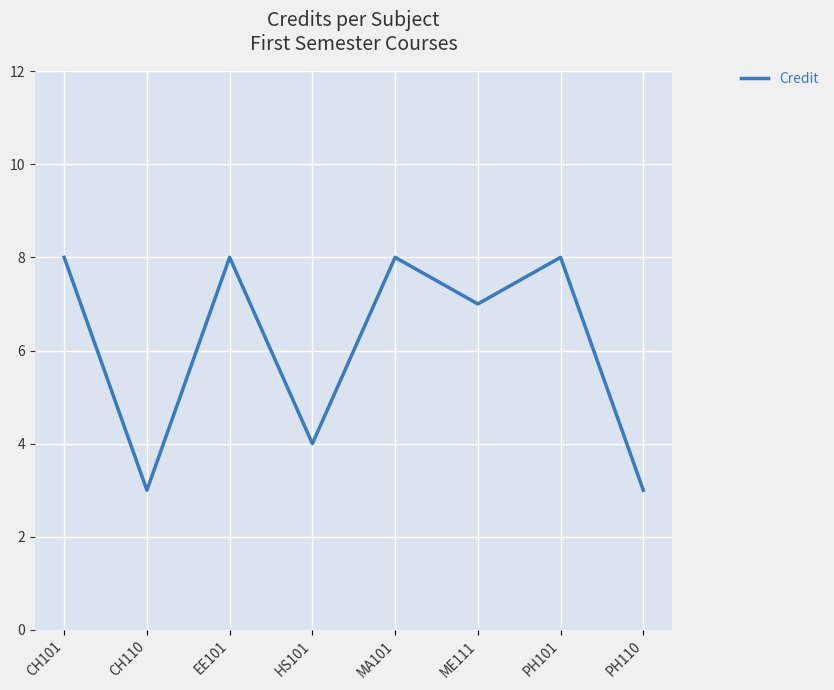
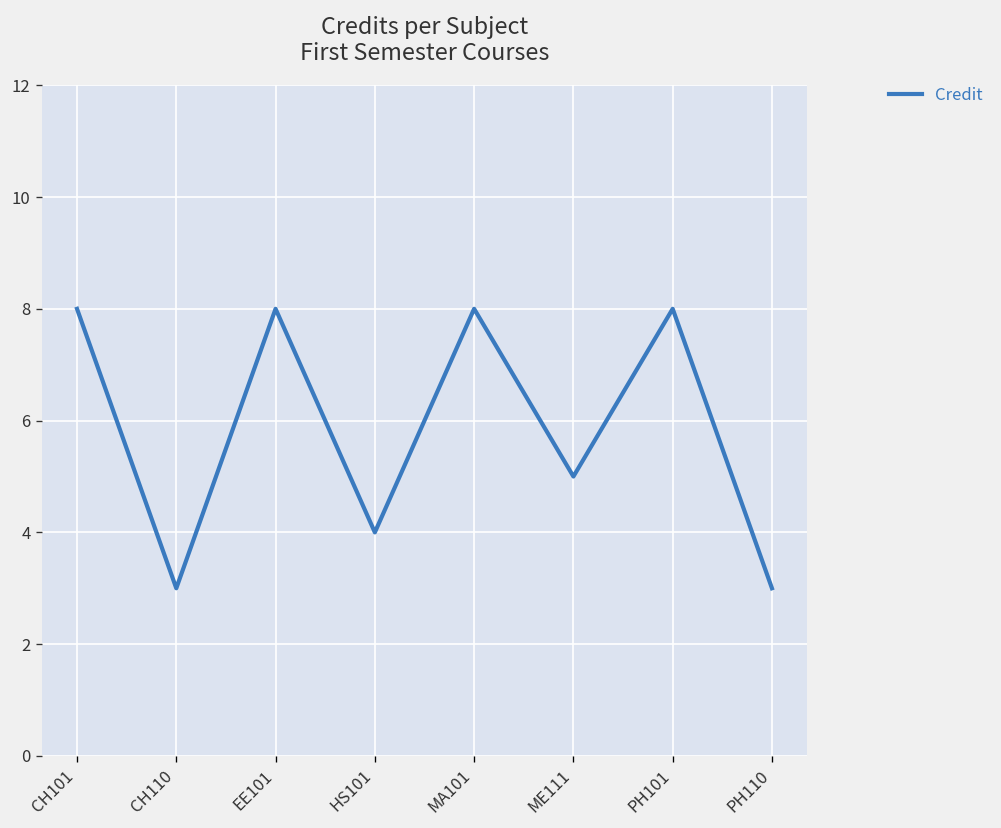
  {
    "CH101": 8,
    "CH110": 3,
    "EE101": 8,
    "HS101": 4,
    "MA101": 8,
-   "ME111": 7,
+   "ME111": 5,
    "PH101": 8,
    "PH110": 3
  }
